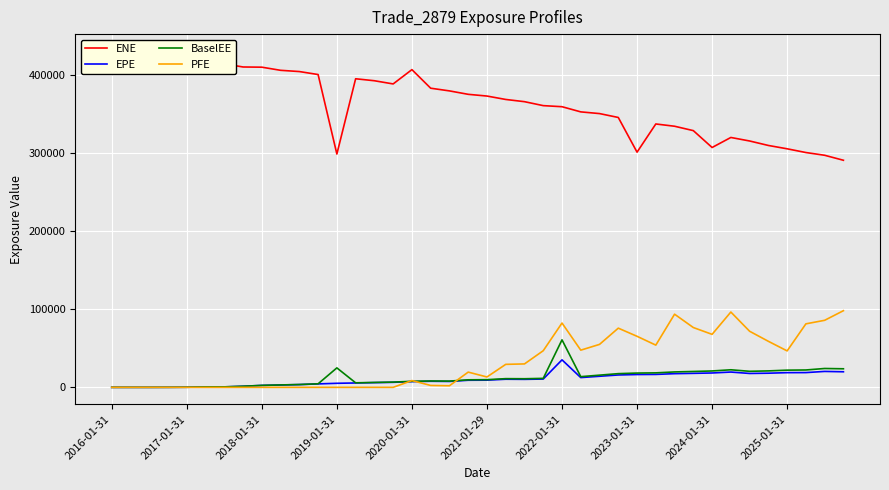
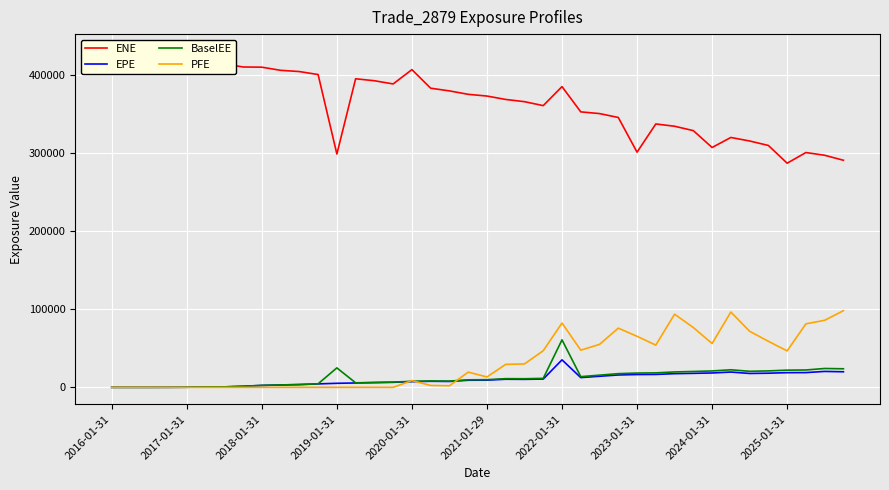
  {
    "ENE": {
      "2018-01-31": 410000,
      "2019-01-31": 300000,
      "2020-01-31": 410000,
      "2021-01-29": 370000,
-     "2022-01-31": 360000,
+     "2022-01-31": 390000,
      "2023-01-31": 300000,
      "2024-01-31": 310000,
-     "2025-01-31": 310000
+     "2025-01-31": 290000
    },
    "EPE": {
      "2019-01-31": 10000,
      "2022-01-31": 40000
    },
    "BaselEE": {
      "2019-01-31": 20000,
      "2022-01-31": 60000
    },
    "PFE": {
      "2019-01-31": 0,
      "2021-01-29": 10000,
      "2022-01-31": 80000,
      "2023-01-31": 70000,
-     "2024-01-31": 70000,
+     "2024-01-31": 60000,
      "2025-01-31": 50000
    }
  }
